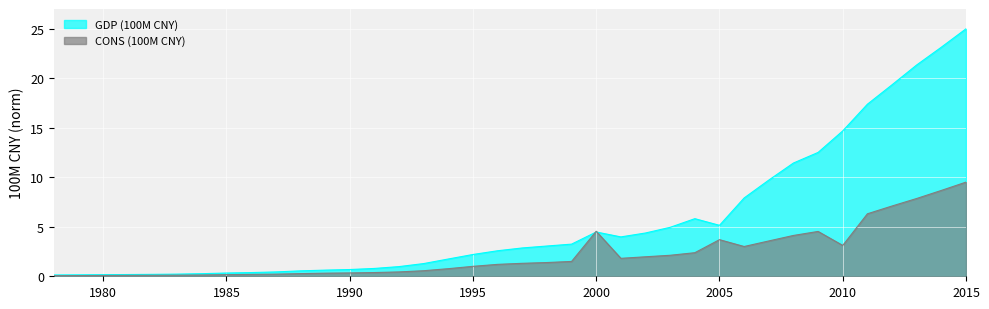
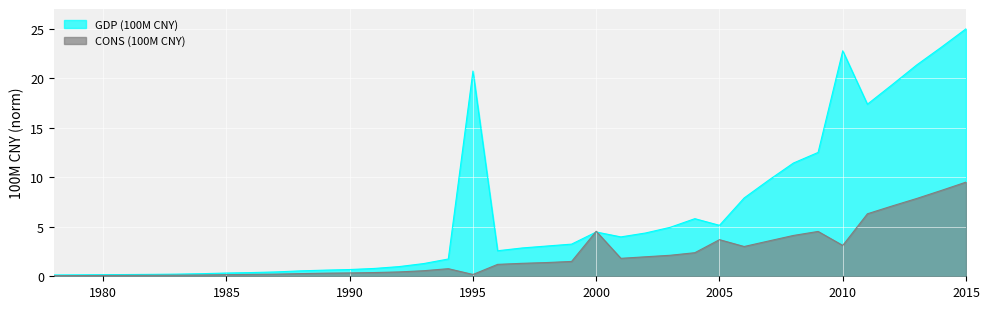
  {
    "GDP (100M CNY)": {
      "1990": 1,
-     "1995": 2,
+     "1995": 21,
      "2005": 5,
-     "2010": 15,
+     "2010": 23,
      "2015": 25
    },
    "CONS (100M CNY)": {
      "1990": 0,
-     "1995": 1,
+     "1995": 0,
      "2005": 4,
      "2010": 3,
      "2015": 10
    }
  }
